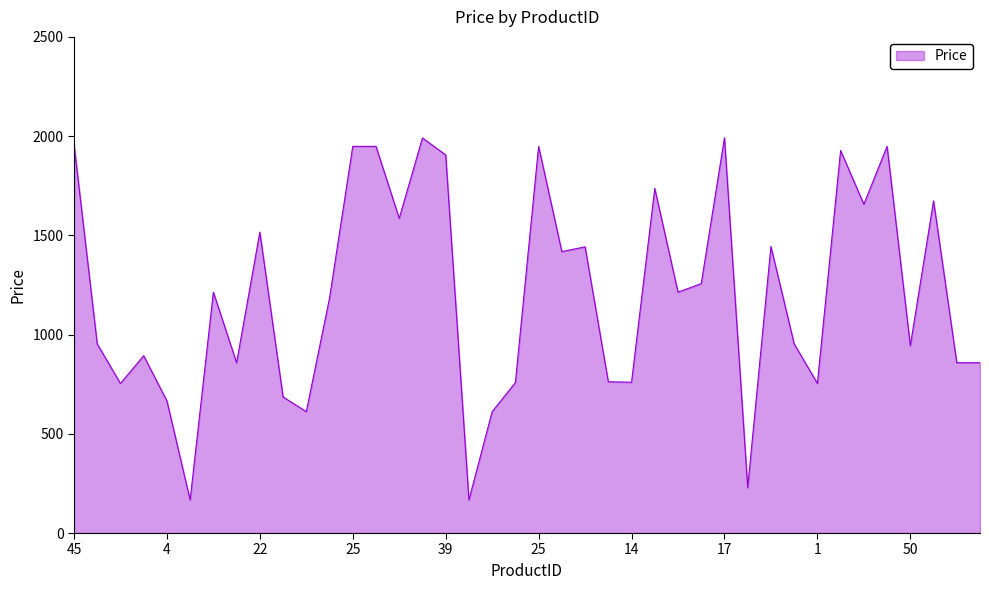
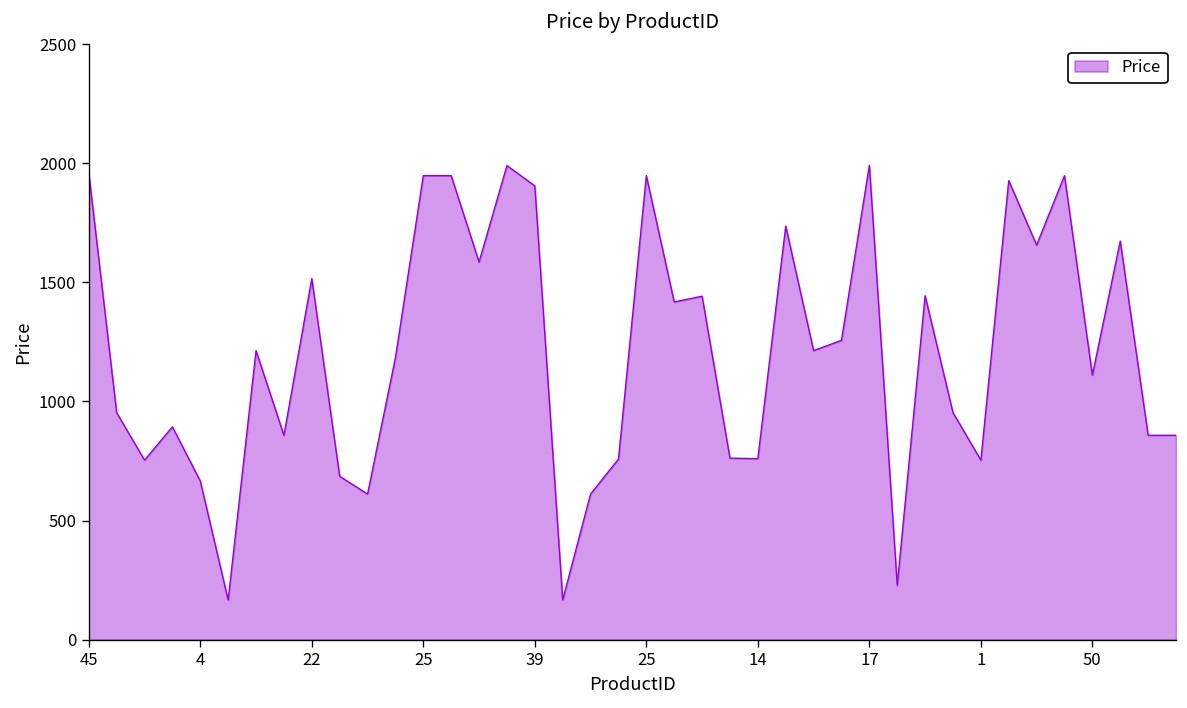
  {
    "45": 1960,
    "4": 670,
-   "50": 940
+   "50": 1110
  }
